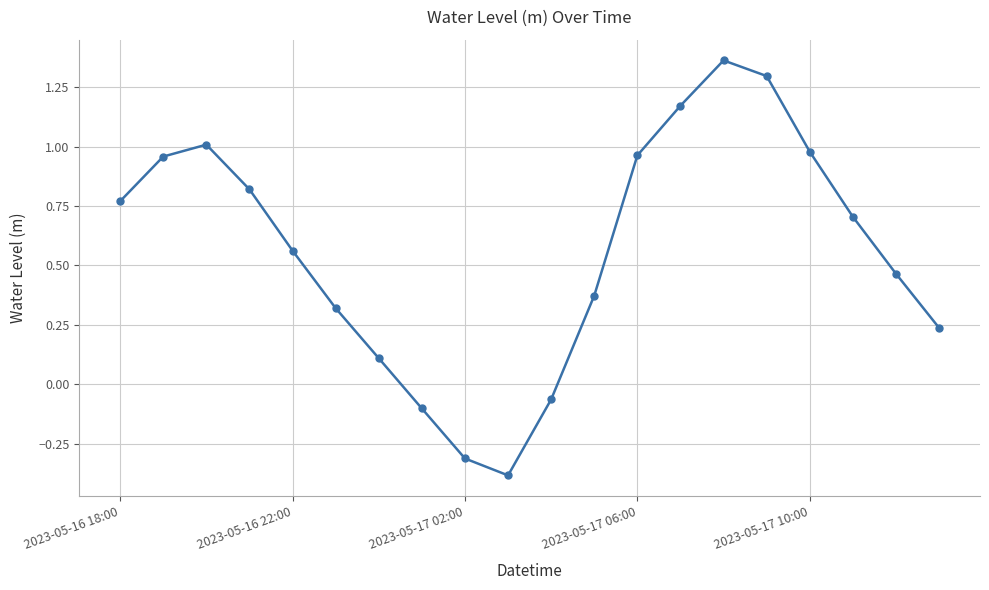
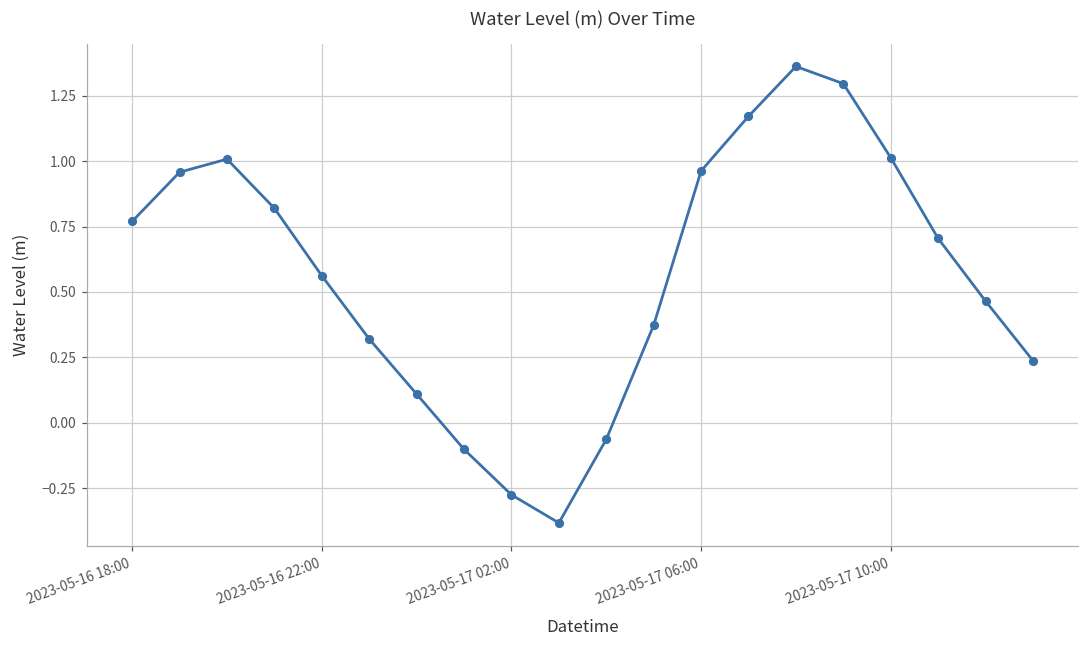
  {
    "2023-05-16 18:00": 0.77,
    "2023-05-16 22:00": 0.56,
-   "2023-05-17 02:00": -0.31,
+   "2023-05-17 02:00": -0.28,
    "2023-05-17 06:00": 0.96,
-   "2023-05-17 10:00": 0.98
+   "2023-05-17 10:00": 1.01
  }
